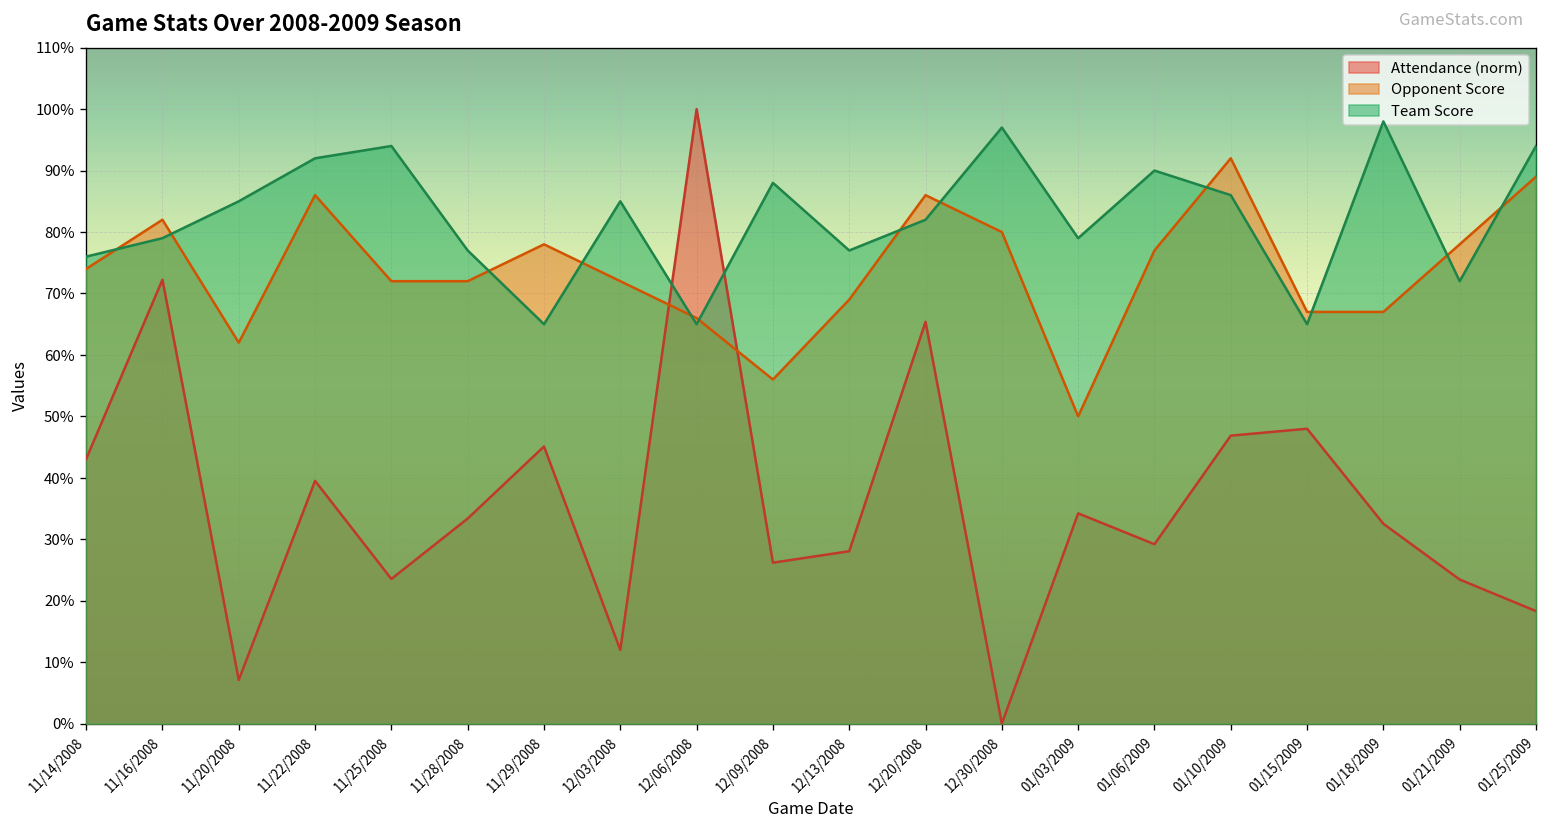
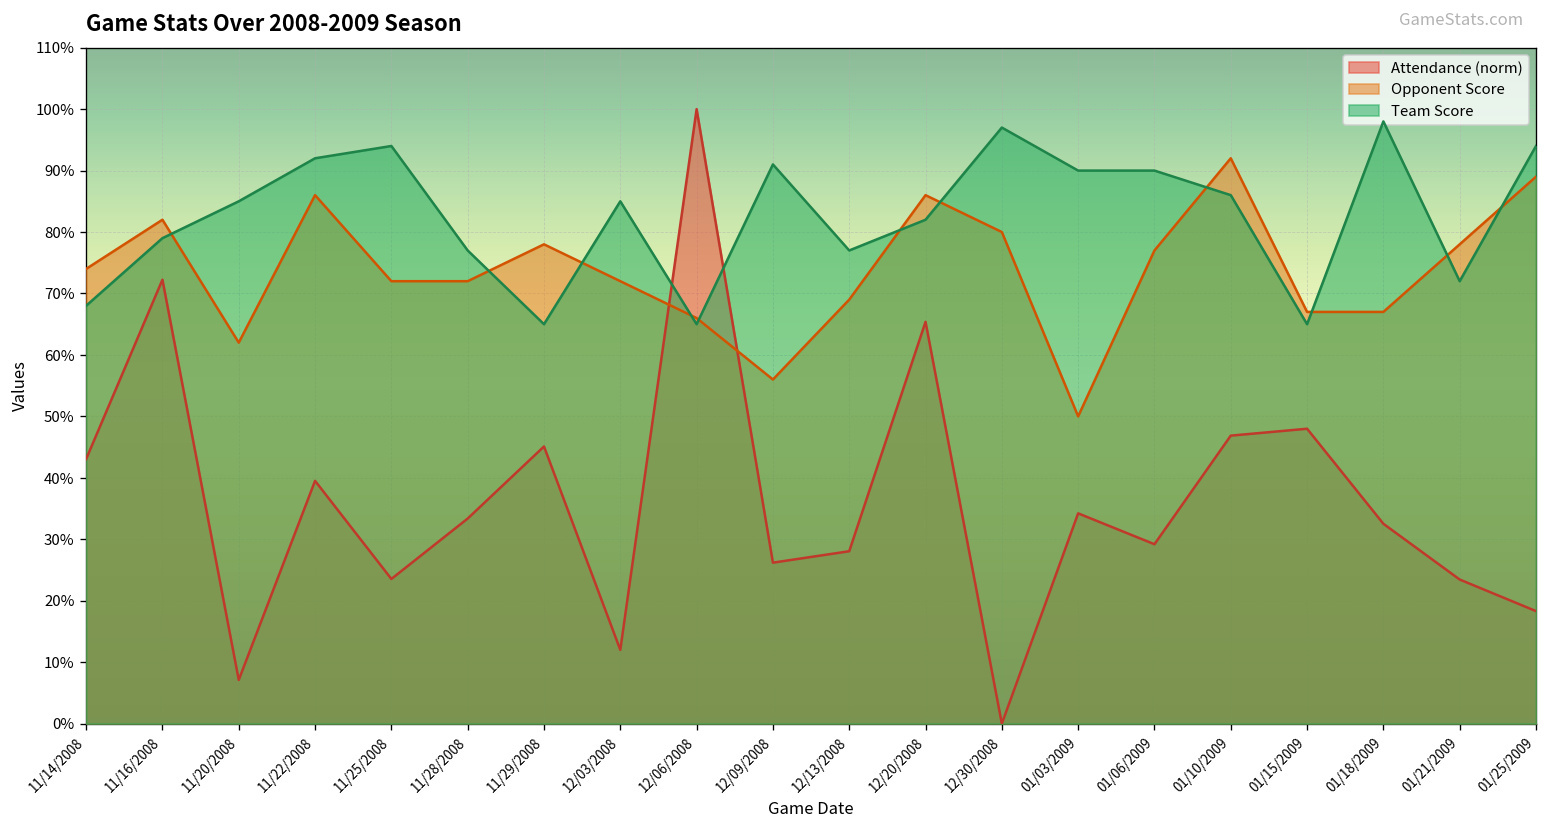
  {
    "Team Score": {
-     "11/14/2008": "76%",
+     "11/14/2008": "68%",
      "11/16/2008": "79%",
      "11/20/2008": "85%",
      "11/22/2008": "92%",
      "11/25/2008": "94%",
      "11/28/2008": "77%",
      "11/29/2008": "65%",
      "12/03/2008": "85%",
      "12/06/2008": "65%",
-     "12/09/2008": "88%",
+     "12/09/2008": "91%",
      "12/13/2008": "77%",
      "12/20/2008": "82%",
      "12/30/2008": "97%",
-     "01/03/2009": "79%",
+     "01/03/2009": "90%",
      "01/06/2009": "90%",
      "01/10/2009": "86%",
      "01/15/2009": "65%",
      "01/21/2009": "72%",
      "01/25/2009": "94%"
    }
  }
